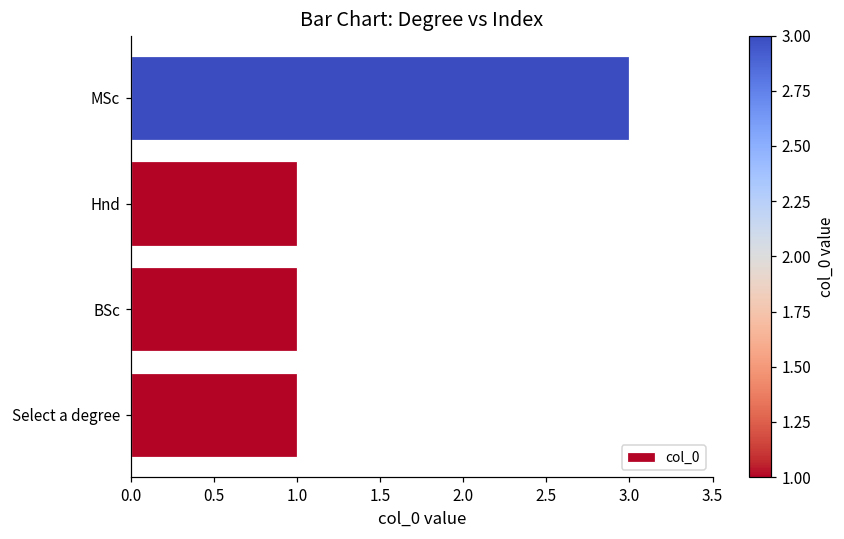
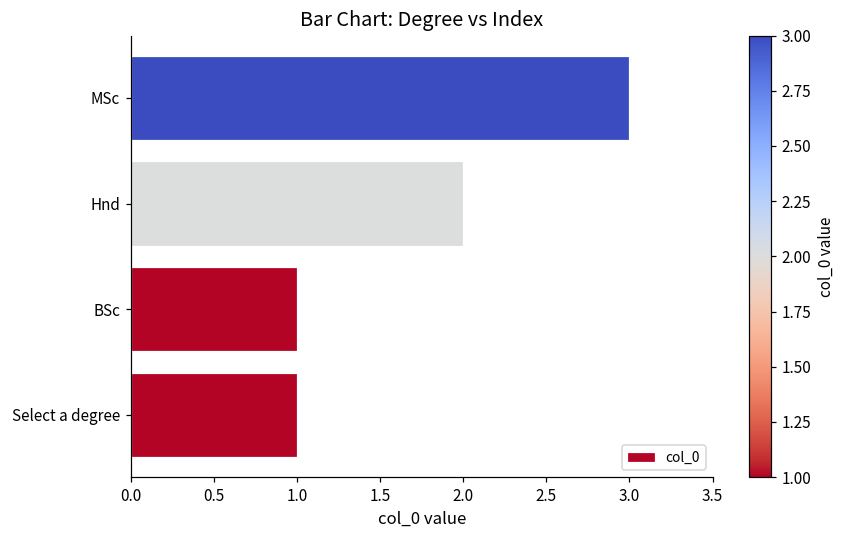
  {
    "MSc": 3,
-   "Hnd": 1,
+   "Hnd": 2,
    "BSc": 1,
    "Select a degree": 1
  }
